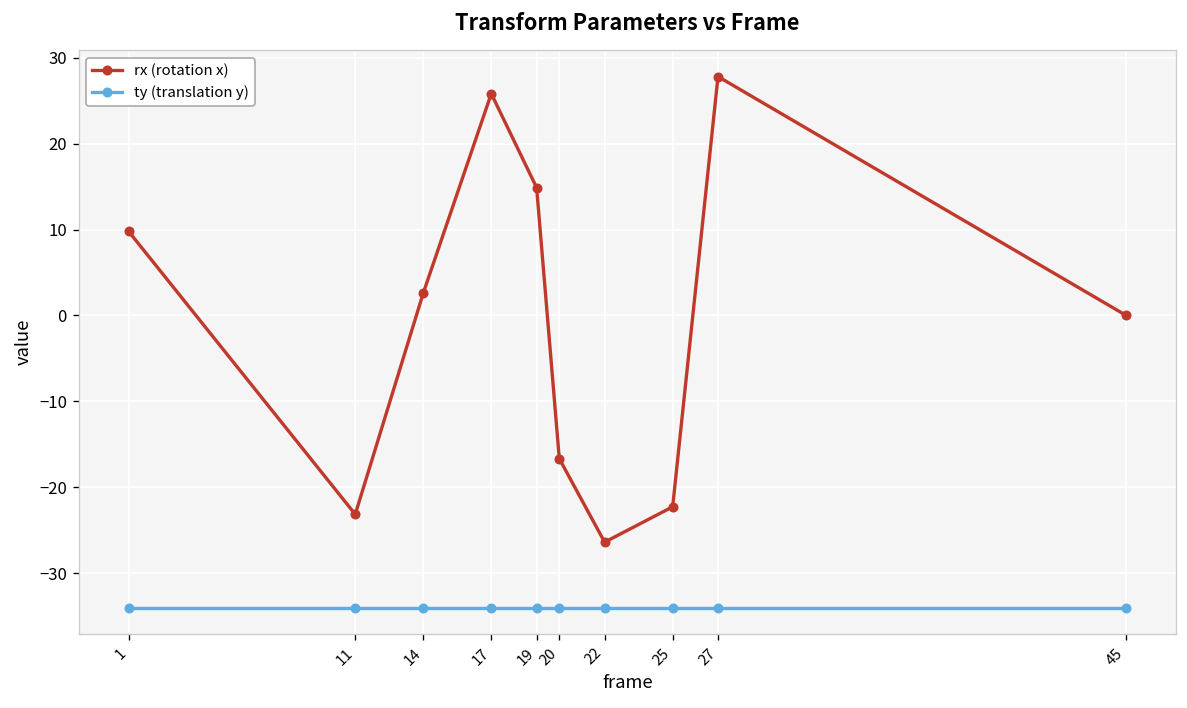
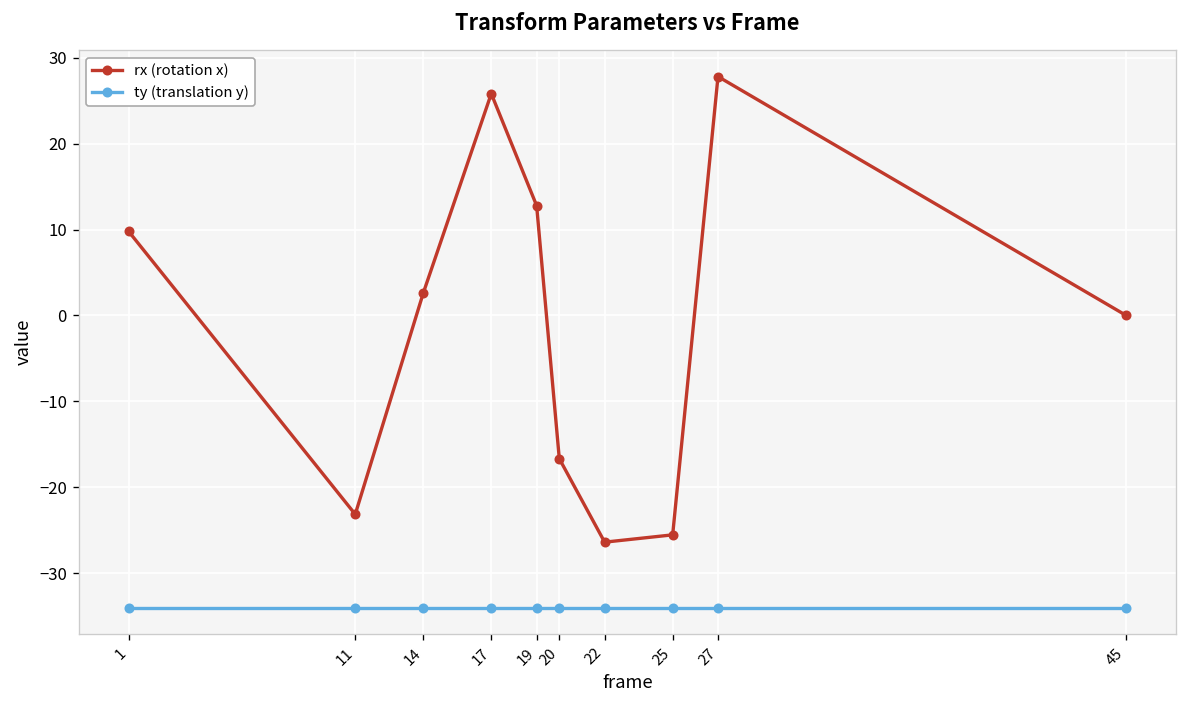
  {
    "rx (rotation x)": {
      "1": 10,
      "11": -23,
      "14": 3,
      "17": 26,
-     "19": 15,
+     "19": 13,
      "20": -17,
      "22": -26,
-     "25": -22,
+     "25": -26,
      "27": 28,
      "45": 0
    },
    "ty (translation y)": {
      "1": -34,
      "11": -34,
      "14": -34,
      "17": -34,
      "19": -34,
      "20": -34,
      "22": -34,
      "25": -34,
      "27": -34,
      "45": -34
    }
  }
